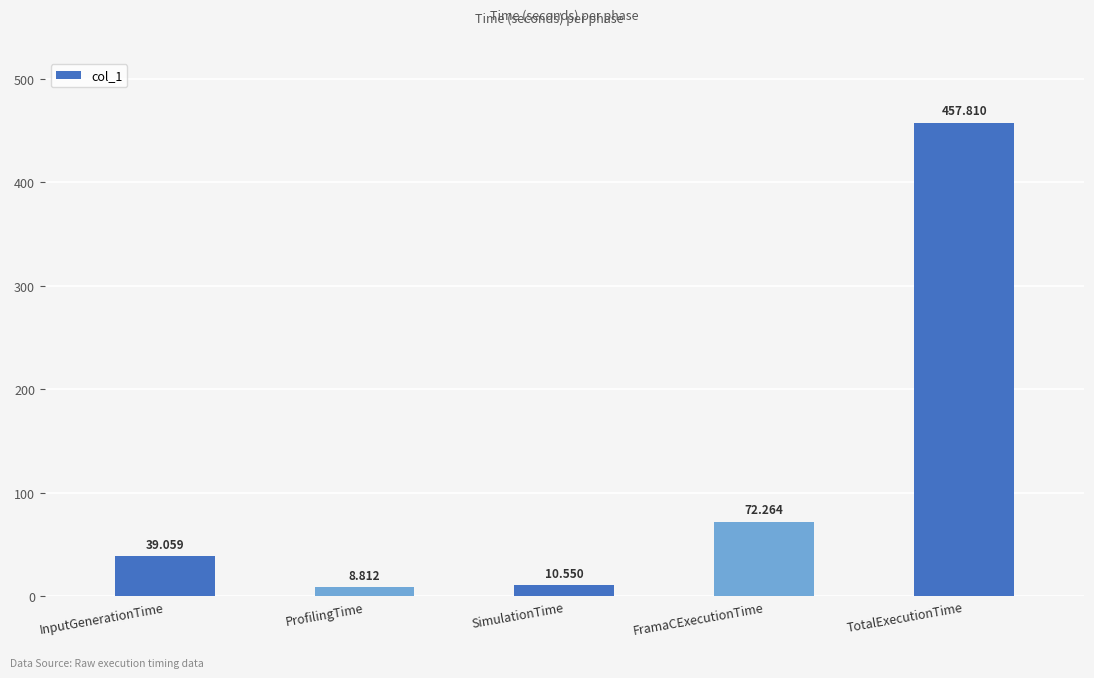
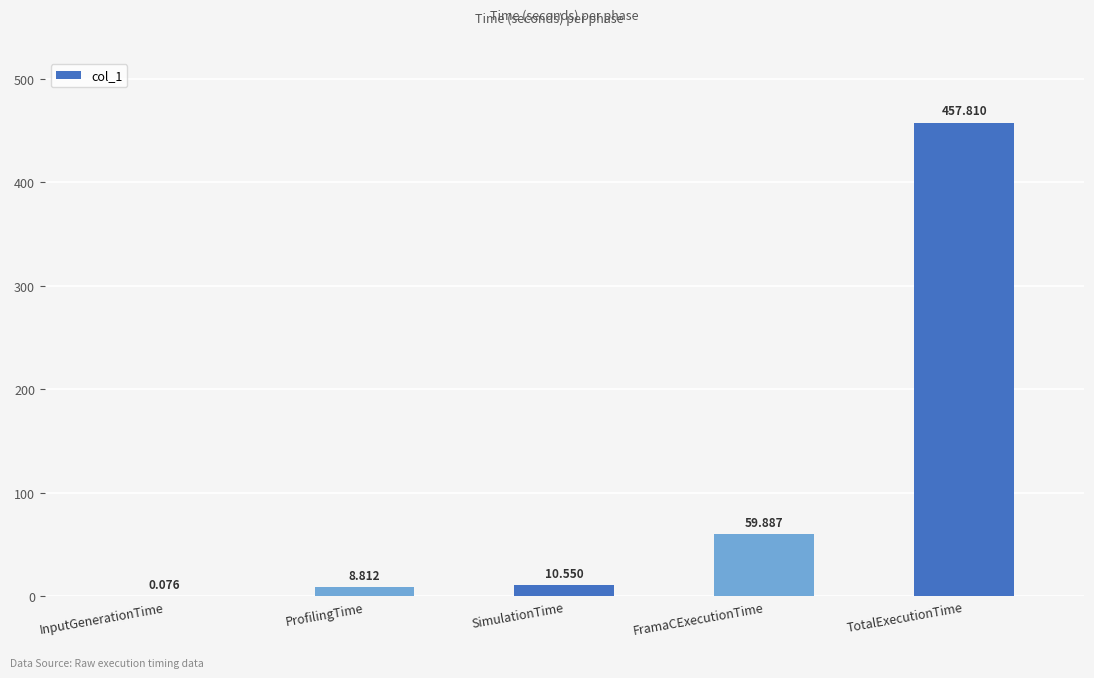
  {
-   "InputGenerationTime": 39.059,
+   "InputGenerationTime": 0.076,
    "ProfilingTime": 8.812,
    "SimulationTime": 10.550,
-   "FramaCExecutionTime": 72.264,
+   "FramaCExecutionTime": 59.887,
    "TotalExecutionTime": 457.810
  }
